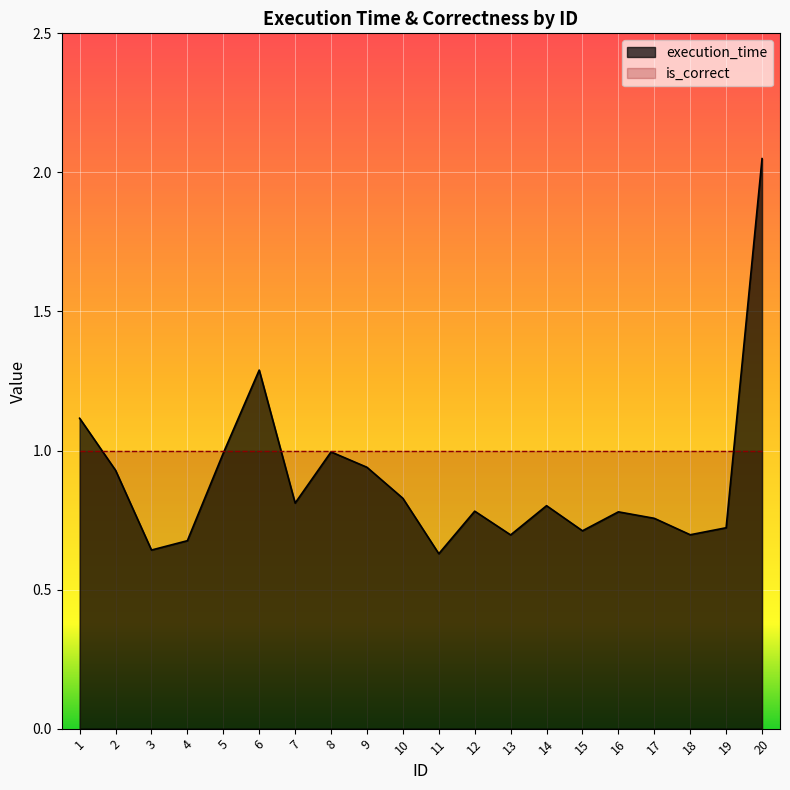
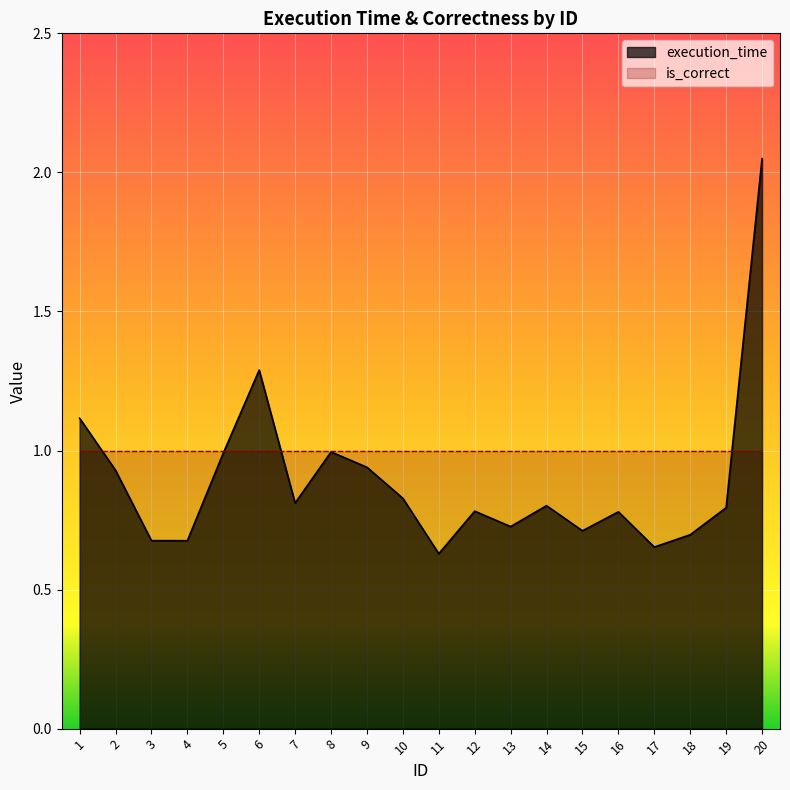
  {
    "execution_time": {
      "1": 1.12,
      "2": 0.93,
-     "3": 0.64,
+     "3": 0.68,
      "4": 0.68,
      "5": 0.99,
      "6": 1.29,
      "7": 0.81,
      "9": 0.94,
      "10": 0.83,
      "11": 0.63,
      "12": 0.78,
-     "13": 0.70,
+     "13": 0.73,
      "14": 0.80,
      "15": 0.71,
      "16": 0.78,
-     "17": 0.76,
+     "17": 0.65,
      "18": 0.70,
-     "19": 0.72,
+     "19": 0.79,
      "20": 2.05
    },
    "is_correct": {
      "1": 1.00,
      "2": 1.00,
      "3": 1.00,
      "4": 1.00,
      "5": 1.00,
      "6": 1.00,
      "7": 1.00,
      "9": 1.00,
      "10": 1.00,
      "11": 1.00,
      "12": 1.00,
      "13": 1.00,
      "14": 1.00,
      "15": 1.00,
      "16": 1.00,
      "17": 1.00,
      "18": 1.00,
      "19": 1.00,
      "20": 1.00
    }
  }
